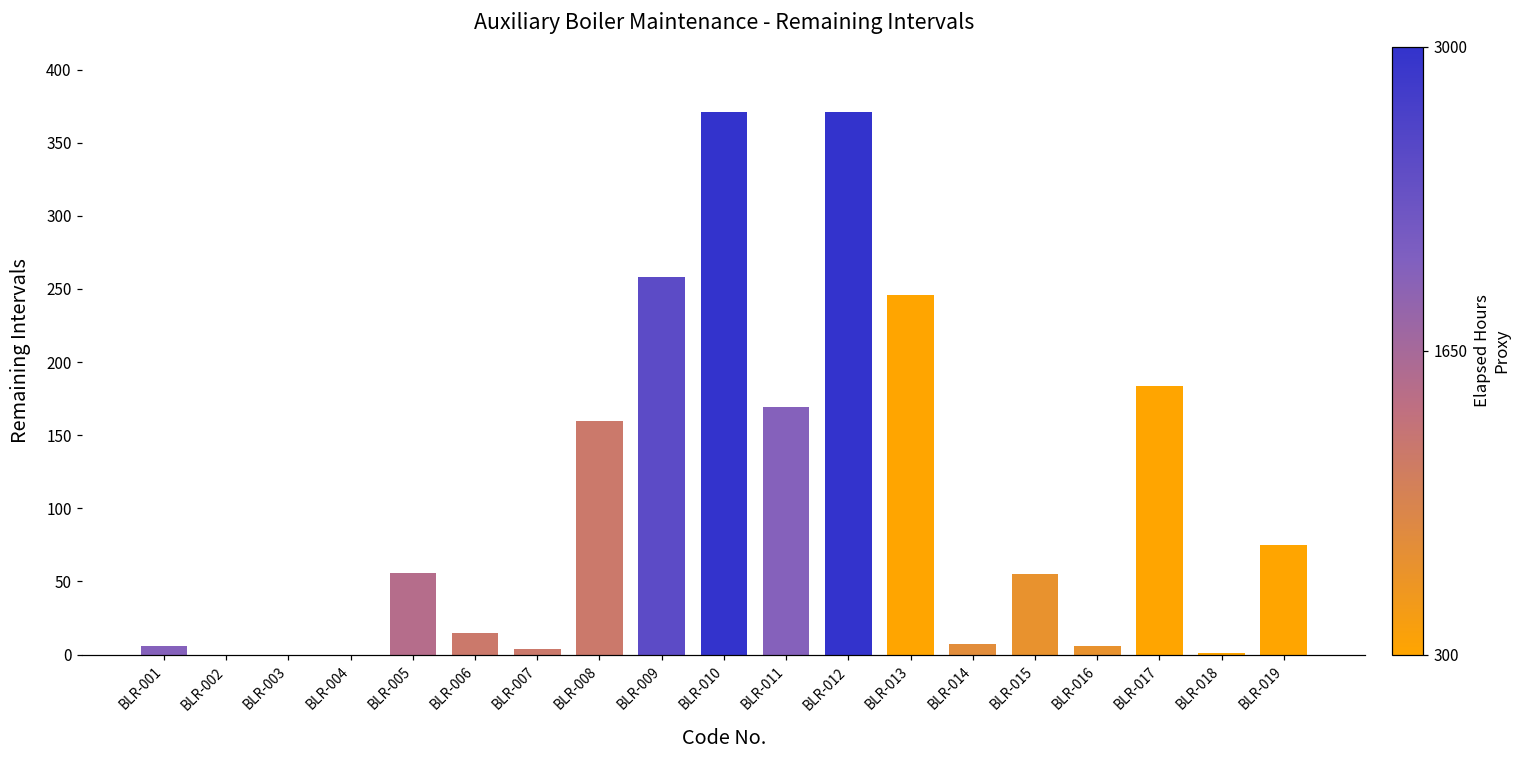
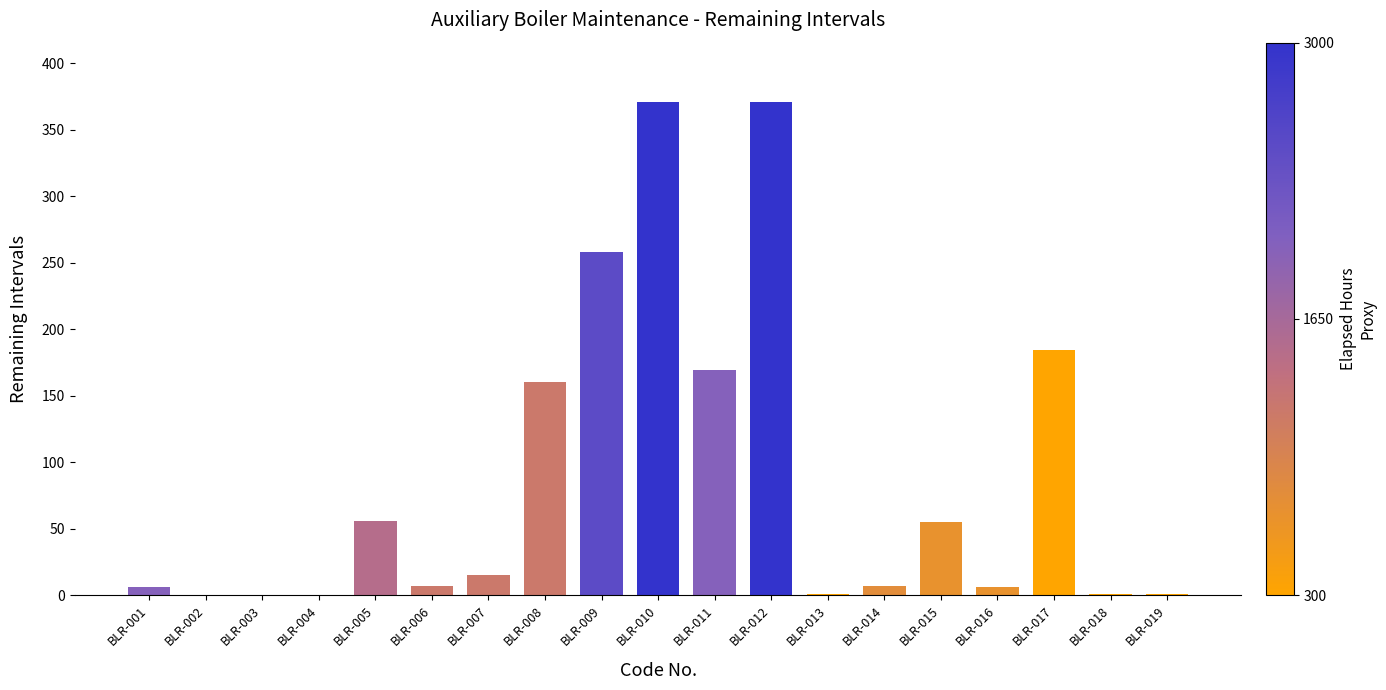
  {
    "BLR-001": 6,
    "BLR-002": 0,
    "BLR-003": 0,
    "BLR-004": 0,
    "BLR-005": 56,
-   "BLR-006": 15,
-   "BLR-007": 4,
+   "BLR-006": 7,
+   "BLR-007": 15,
    "BLR-008": 160,
    "BLR-009": 258,
    "BLR-010": 371,
    "BLR-011": 169,
    "BLR-012": 371,
-   "BLR-013": 246,
+   "BLR-013": 1,
    "BLR-014": 7,
    "BLR-015": 55,
    "BLR-016": 6,
    "BLR-017": 184,
-   "BLR-019": 75
+   "BLR-019": 1
  }
